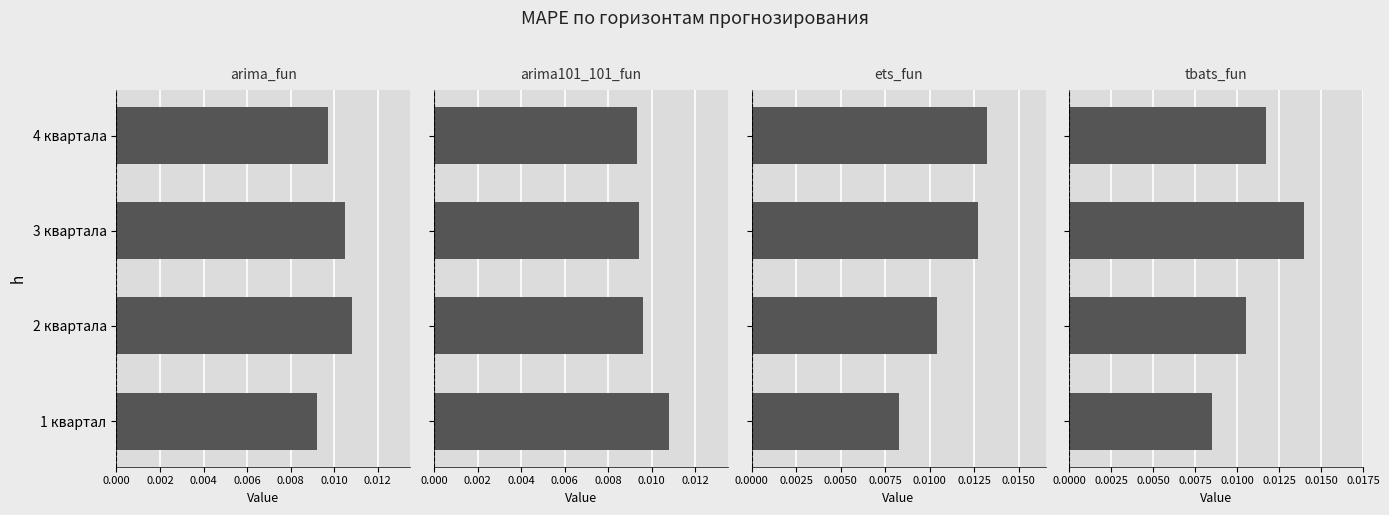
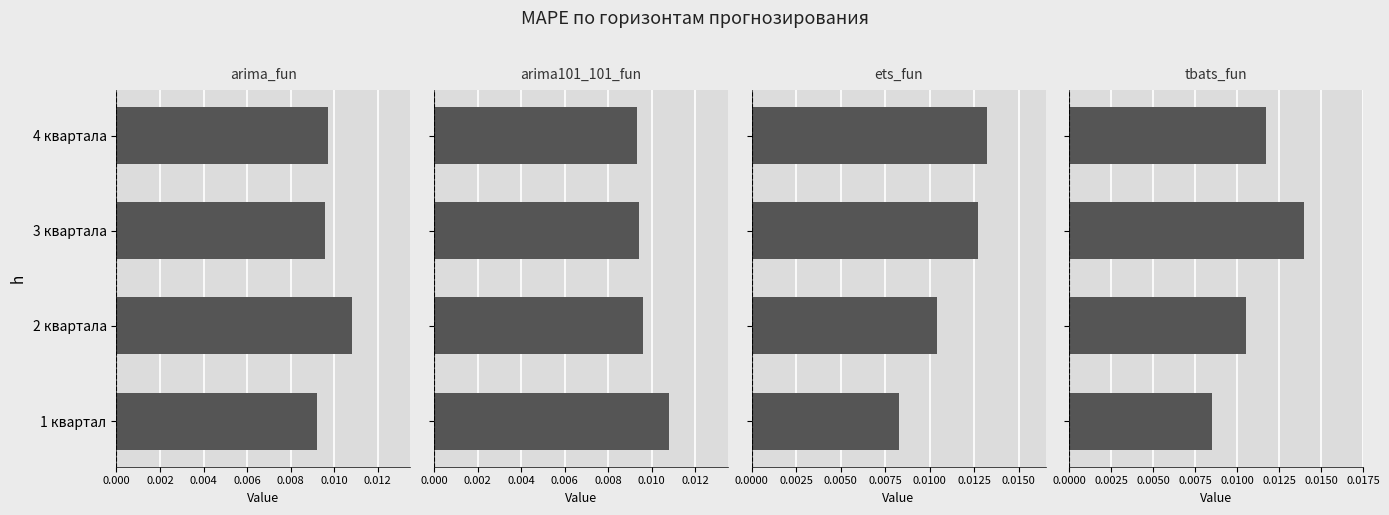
  {
    "arima_fun": {
      "4 квартала": 0.0097,
-     "3 квартала": 0.0105,
+     "3 квартала": 0.0096,
      "2 квартала": 0.0108,
      "1 квартал": 0.0092
    }
  }
